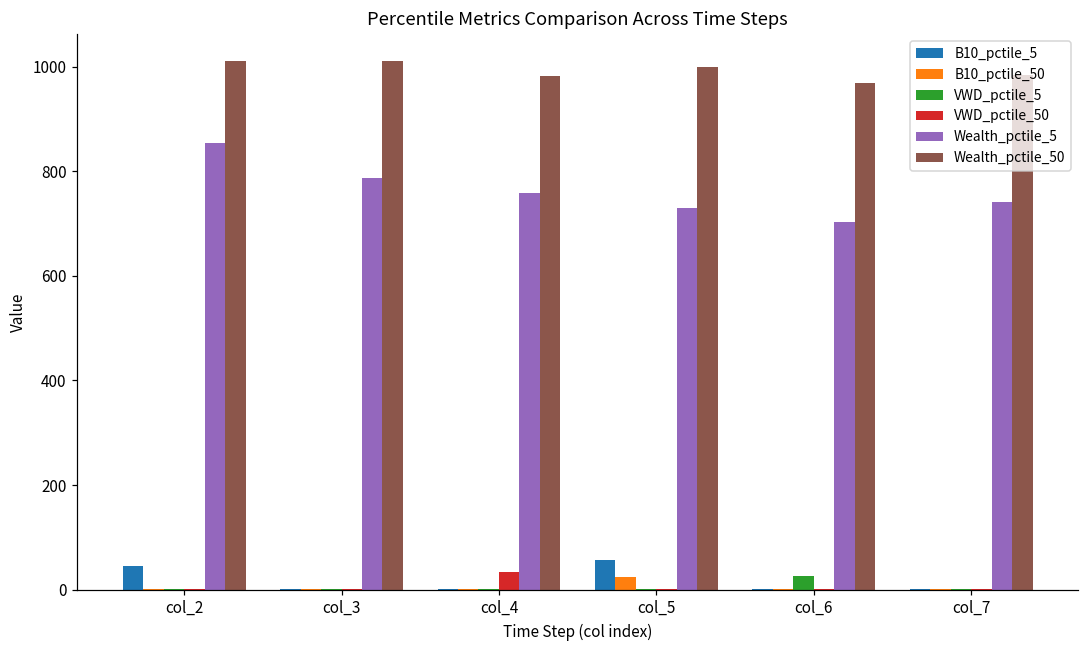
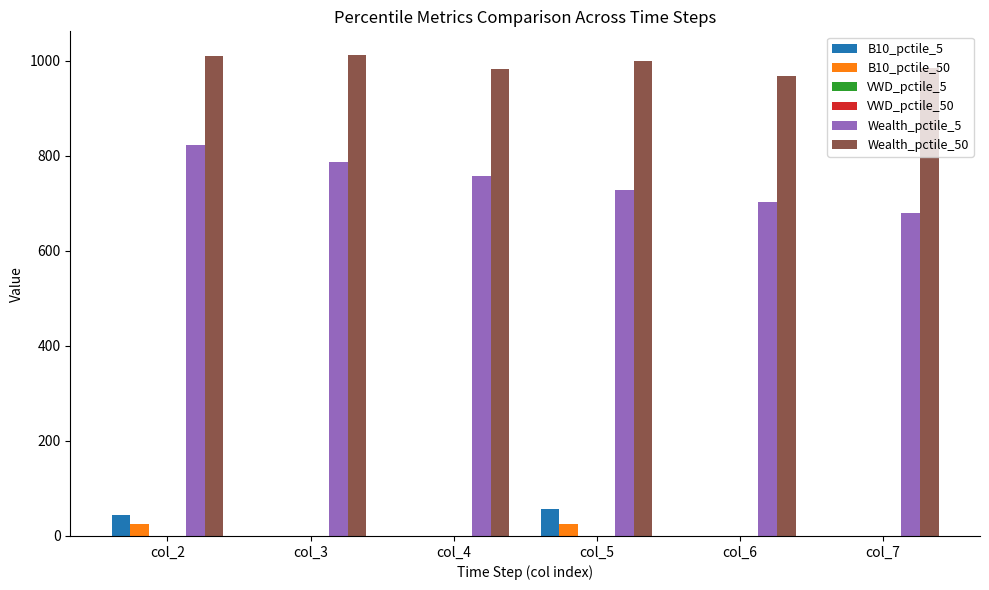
  {
    "B10_pctile_5": {
      "col_2": 50,
      "col_5": 60
    },
    "B10_pctile_50": {
-     "col_2": 0,
+     "col_2": 20,
      "col_5": 20
    },
    "VWD_pctile_5": {
-     "col_6": 30
+     "col_6": 0
    },
    "VWD_pctile_50": {
-     "col_4": 30
+     "col_4": 0
    },
    "Wealth_pctile_5": {
-     "col_2": 850,
+     "col_2": 820,
      "col_3": 790,
      "col_4": 760,
      "col_5": 730,
      "col_6": 700,
-     "col_7": 740
+     "col_7": 680
    },
    "Wealth_pctile_50": {
      "col_2": 1010,
      "col_3": 1010,
      "col_4": 980,
      "col_5": 1000,
      "col_6": 970
    }
  }
